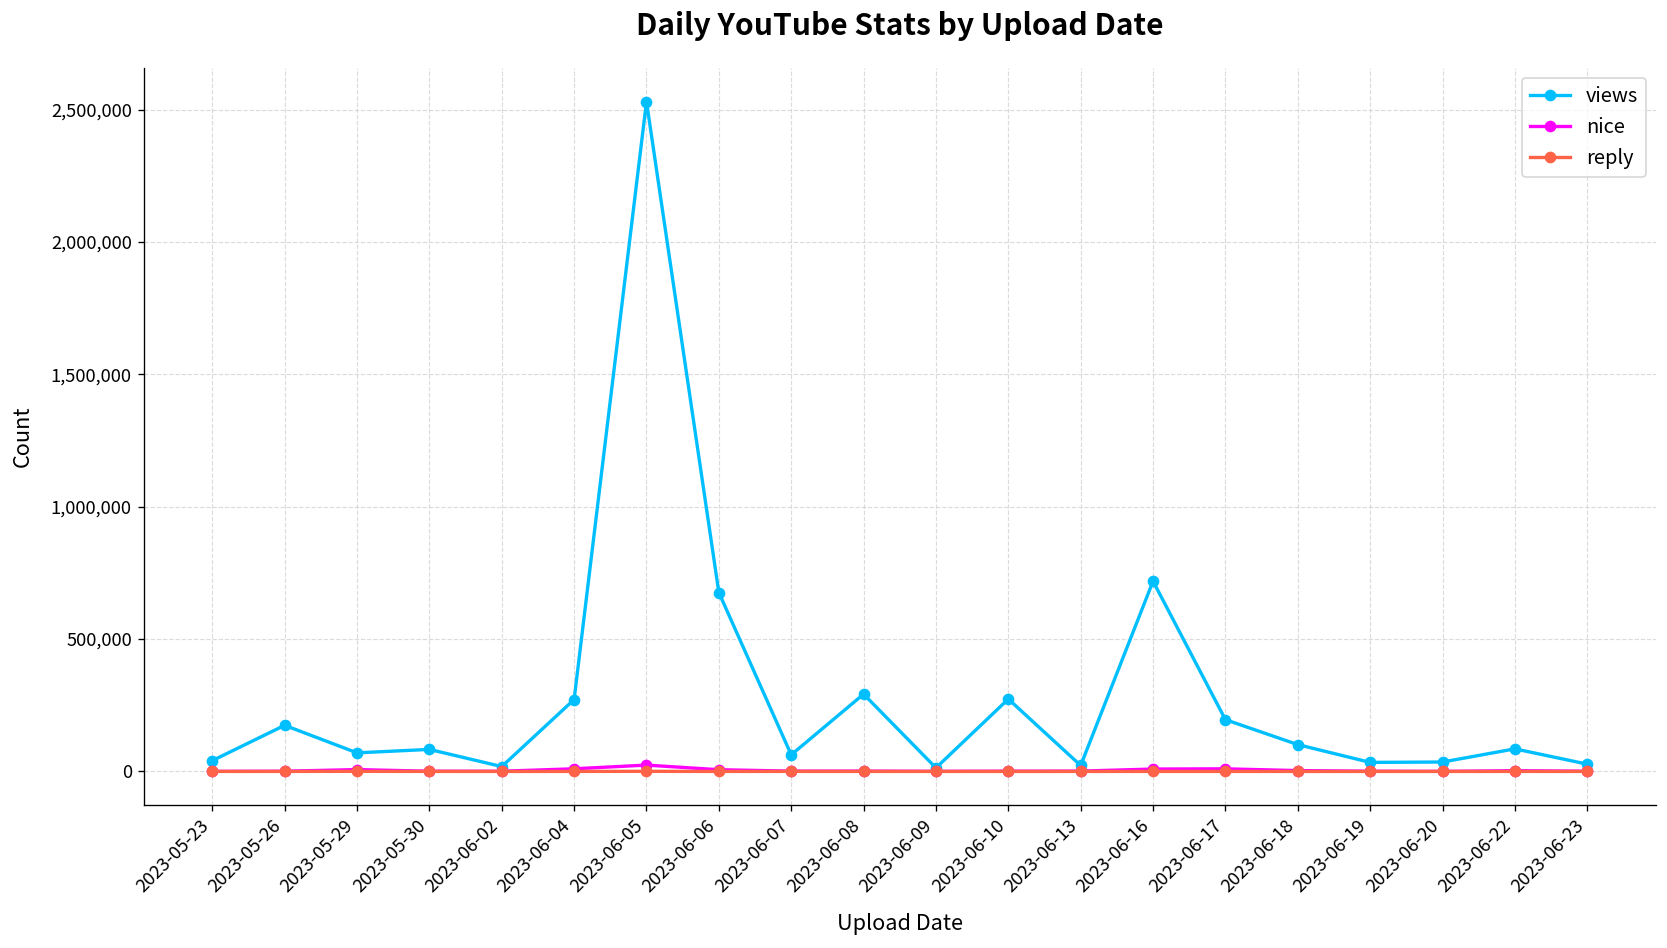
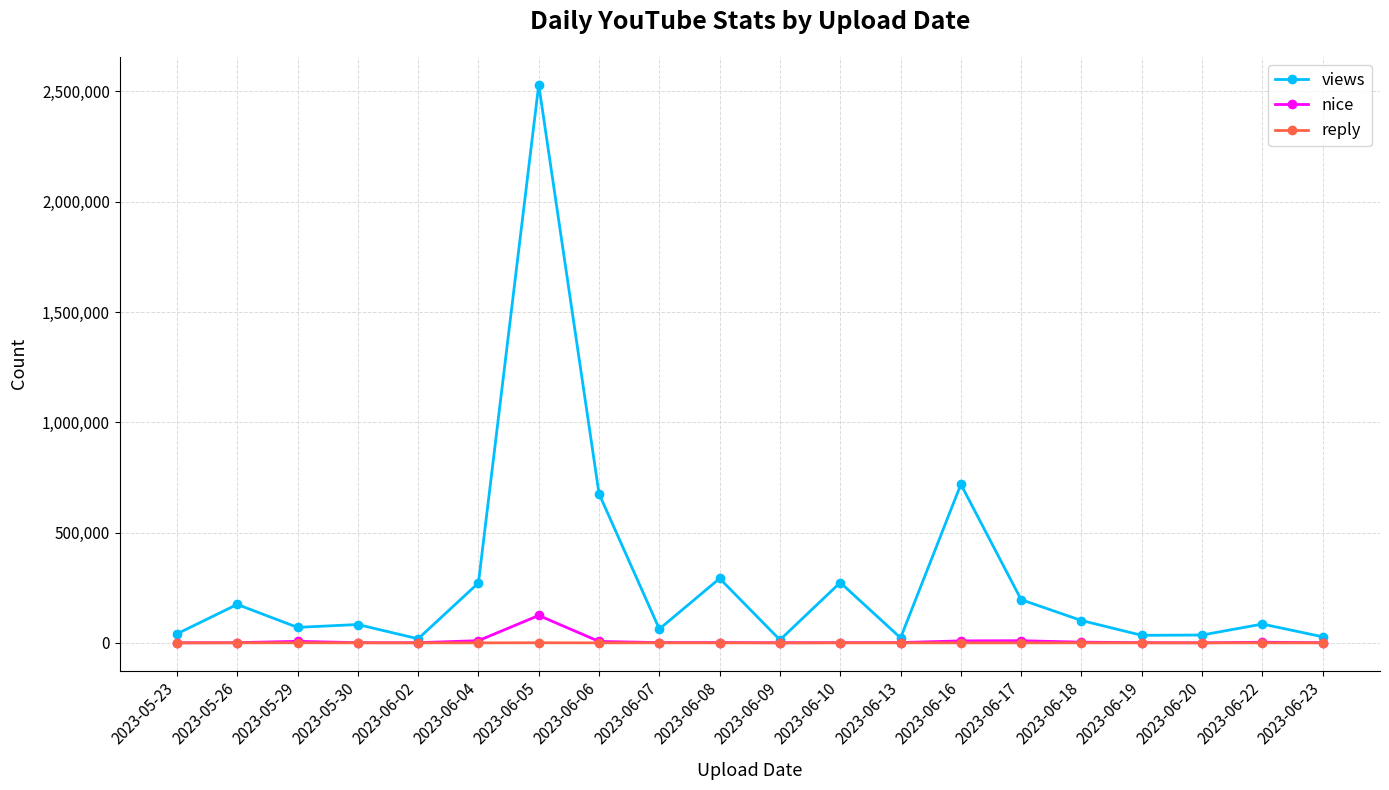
  {
    "views": {
      "2023-05-23": "40,000",
      "2023-05-26": "170,000",
      "2023-05-29": "70,000",
      "2023-05-30": "80,000",
      "2023-06-02": "20,000",
      "2023-06-04": "270,000",
      "2023-06-05": "2,530,000",
      "2023-06-06": "680,000",
      "2023-06-07": "60,000",
      "2023-06-08": "290,000",
      "2023-06-09": "10,000",
      "2023-06-10": "270,000",
      "2023-06-13": "20,000",
      "2023-06-16": "720,000",
      "2023-06-17": "200,000",
      "2023-06-18": "100,000",
      "2023-06-19": "30,000",
      "2023-06-20": "40,000",
      "2023-06-22": "90,000",
      "2023-06-23": "30,000"
    },
    "nice": {
-     "2023-06-05": "20,000"
+     "2023-06-05": "120,000"
    },
    "reply": {
      "2023-06-05": "0"
    }
  }
